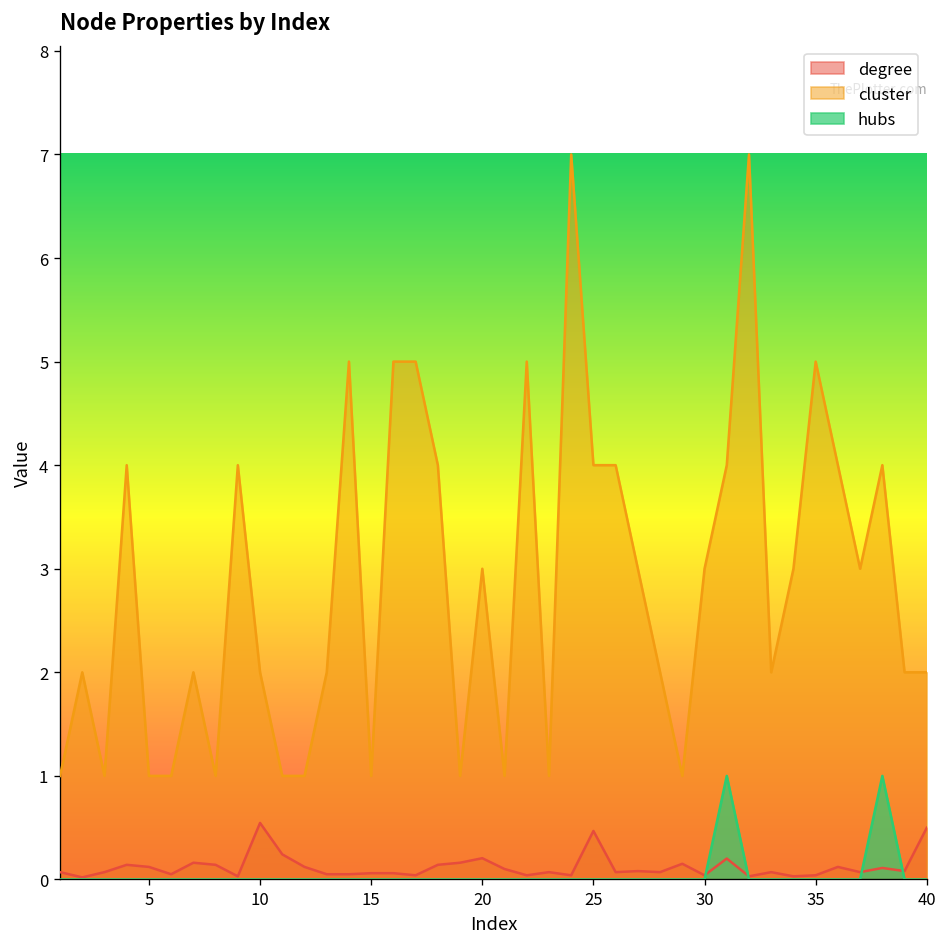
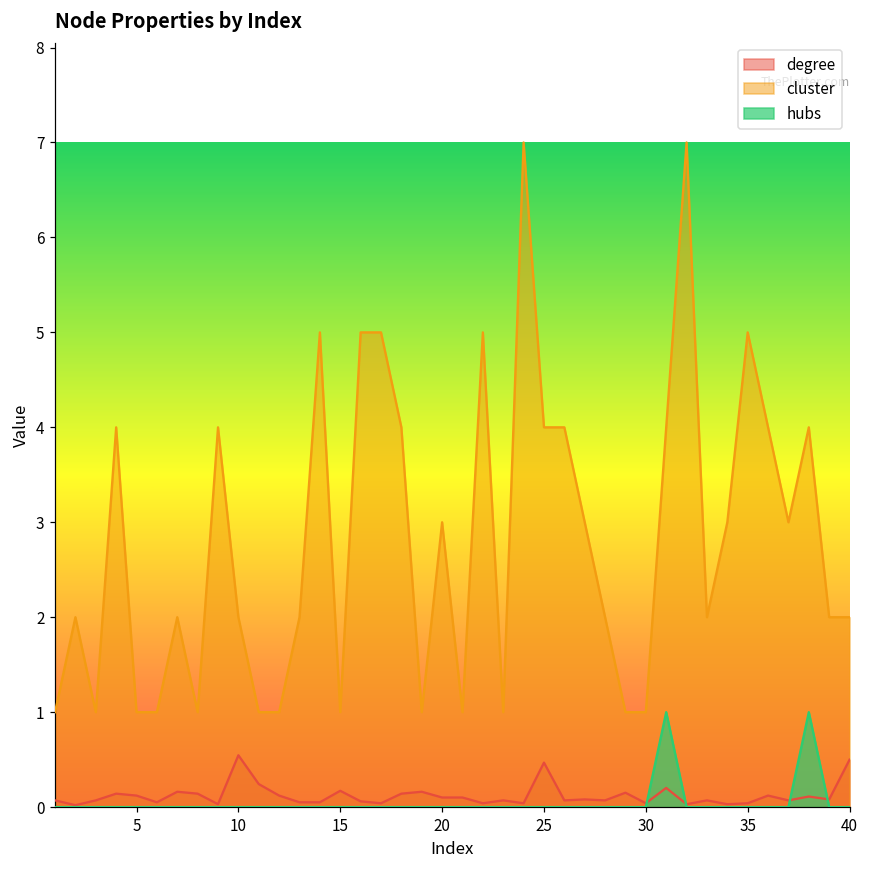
  {
    "degree": {
      "5": 0.1,
      "10": 0.5,
-     "15": 0.1,
-     "20": 0.2,
+     "15": 0.2,
+     "20": 0.1,
      "25": 0.5,
      "30": 0.0,
      "35": 0.0,
      "40": 0.5
    },
    "cluster": {
      "5": 1,
      "10": 2,
      "15": 1,
      "20": 3,
      "25": 4,
-     "30": 3,
+     "30": 1,
      "35": 5,
      "40": 2
    },
    "hubs": {
      "5": 0.0,
      "10": 0.0,
      "15": 0.0,
      "20": 0.0,
      "25": 0.0,
      "30": 0.0,
      "35": 0.0,
      "40": 0.0
    }
  }
